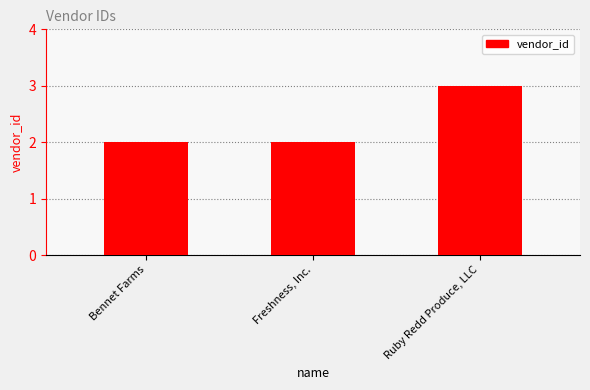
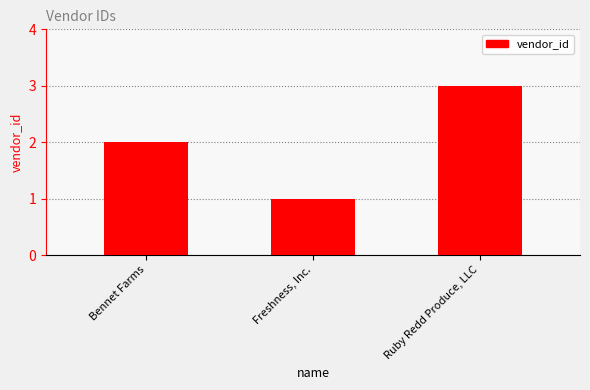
  {
    "Bennet Farms": 2,
-   "Freshness, Inc.": 2,
+   "Freshness, Inc.": 1,
    "Ruby Redd Produce, LLC": 3
  }
